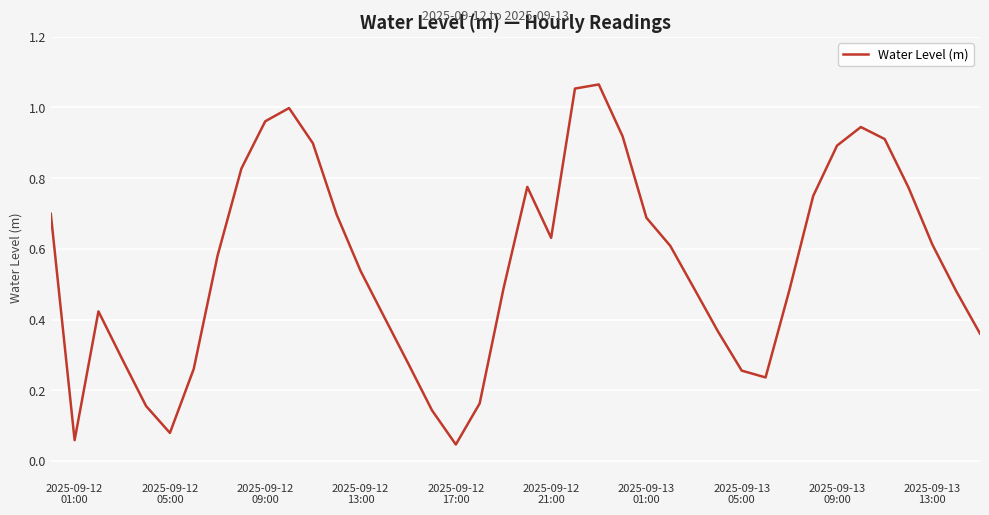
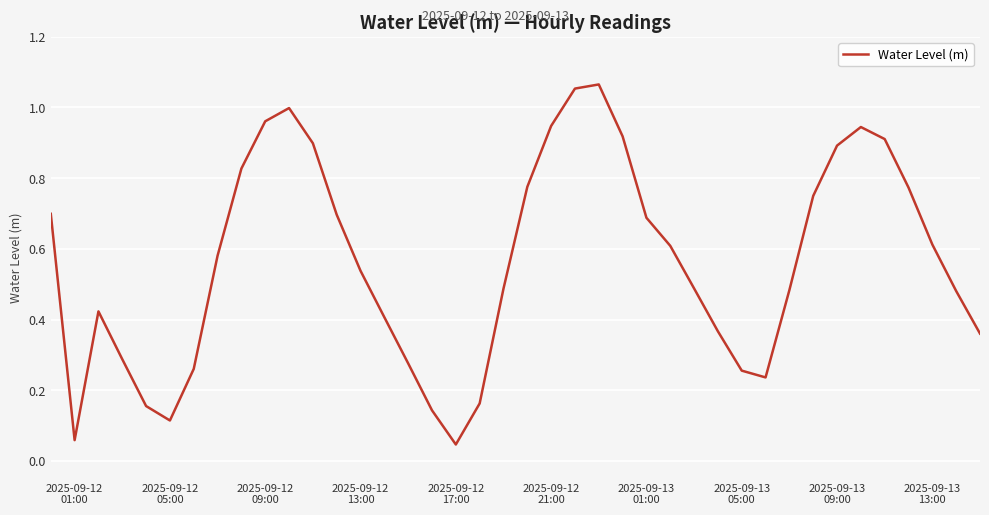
  {
    "2025-09-12 01:00": 0.06,
-   "2025-09-12 05:00": 0.08,
+   "2025-09-12 05:00": 0.11,
    "2025-09-12 09:00": 0.96,
    "2025-09-12 13:00": 0.54,
    "2025-09-12 17:00": 0.05,
-   "2025-09-12 21:00": 0.63,
+   "2025-09-12 21:00": 0.95,
    "2025-09-13 01:00": 0.69,
    "2025-09-13 05:00": 0.26,
    "2025-09-13 09:00": 0.89,
    "2025-09-13 13:00": 0.61
  }
